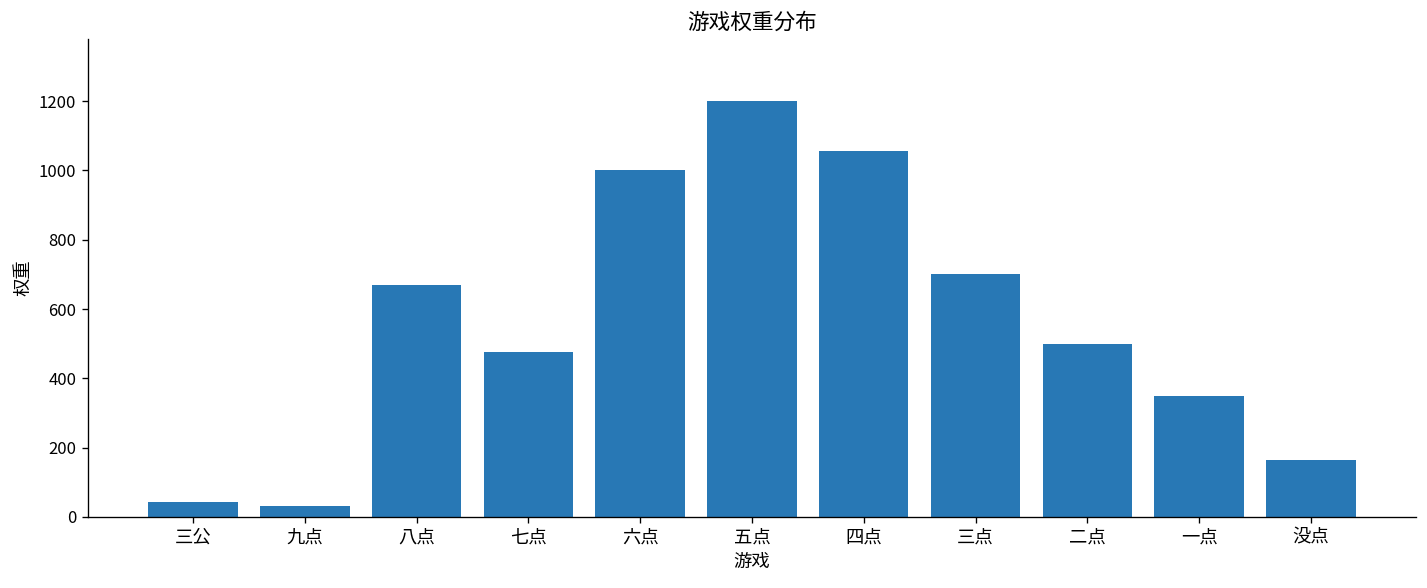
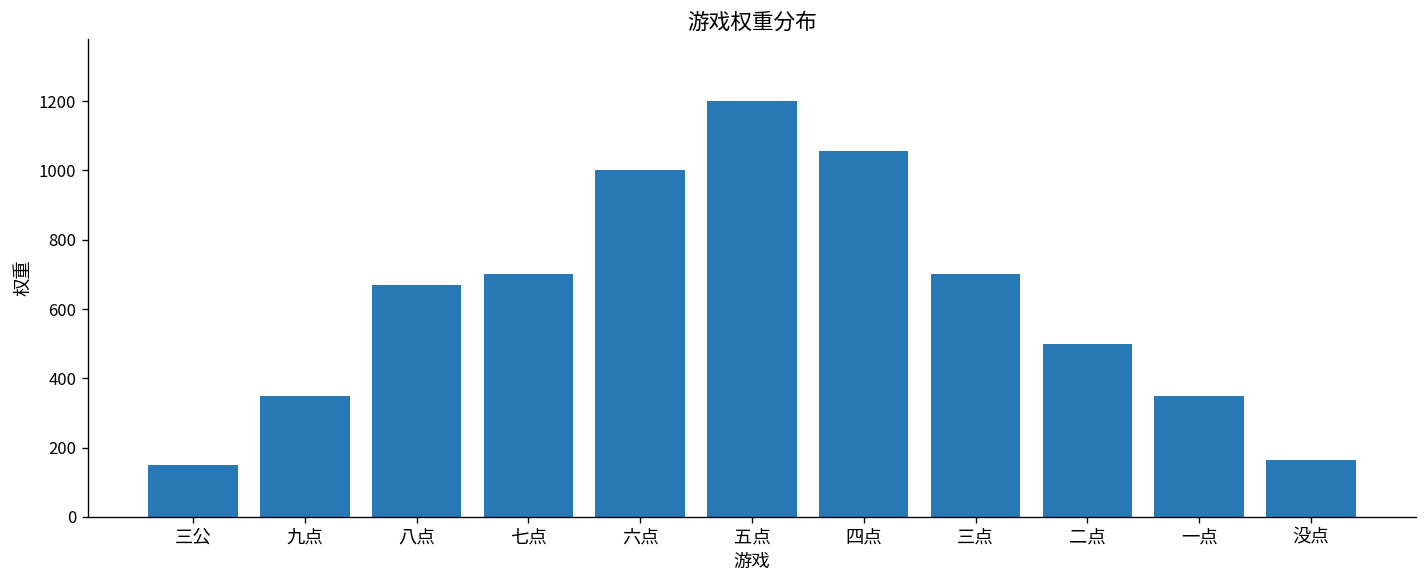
  {
-   "三公": 40,
-   "九点": 30,
+   "三公": 150,
+   "九点": 350,
    "八点": 670,
-   "七点": 480,
+   "七点": 700,
    "六点": 1000,
    "五点": 1200,
    "四点": 1060,
    "三点": 700,
    "二点": 500,
    "一点": 350,
    "没点": 170
  }
